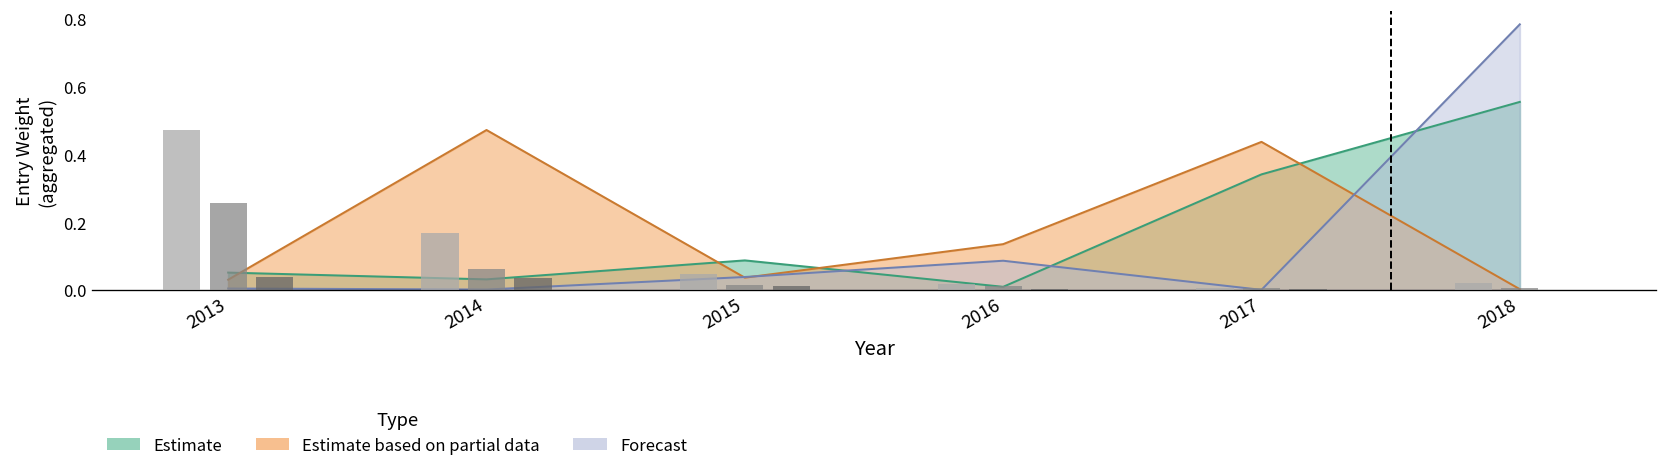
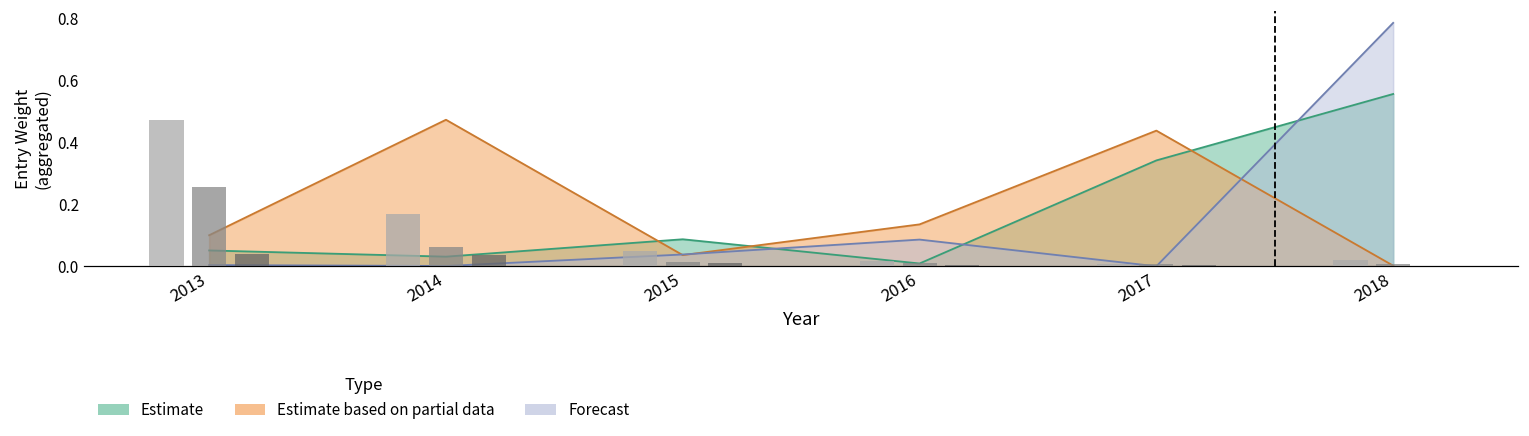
  {
    "Estimate based on partial data": {
-     "2013": 0.03,
+     "2013": 0.10,
      "2014": 0.47,
      "2016": 0.14,
      "2017": 0.44,
      "2018": 0.00
    }
  }
